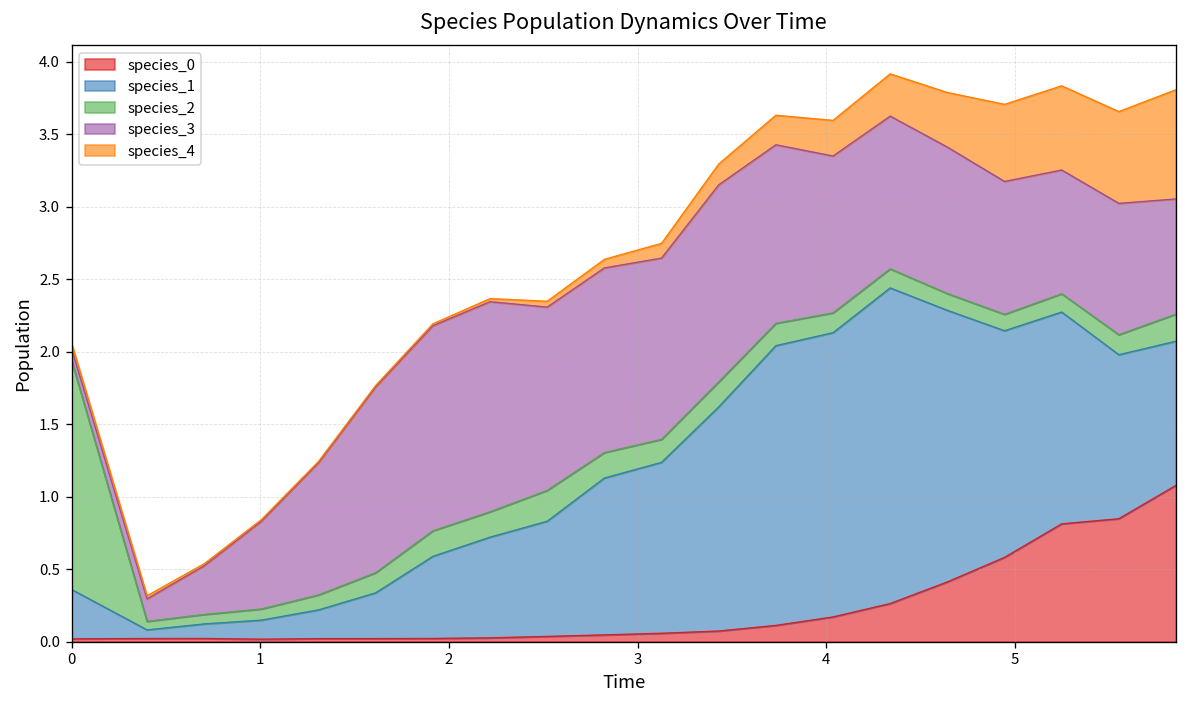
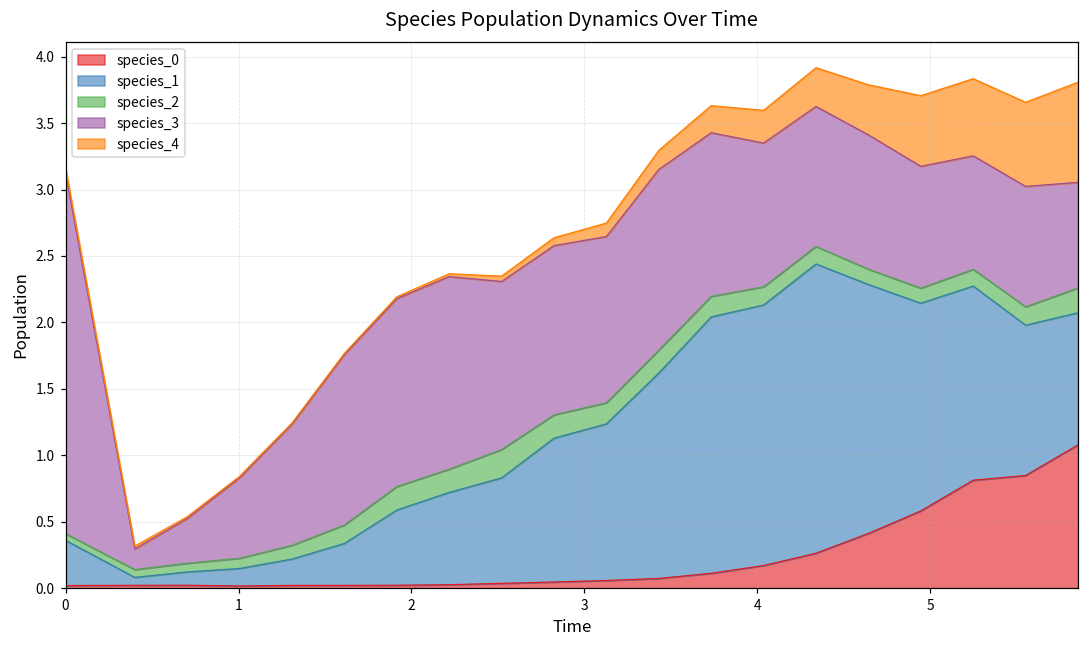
  {
    "species_0": {
      "0": 0.02
    },
    "species_1": {
      "0": 0.34
    },
    "species_2": {
-     "0": 1.58
+     "0": 0.05
    },
    "species_3": {
-     "0": 0.08
+     "0": 2.71
    },
    "species_4": {
      "0": 0.04
    }
  }
